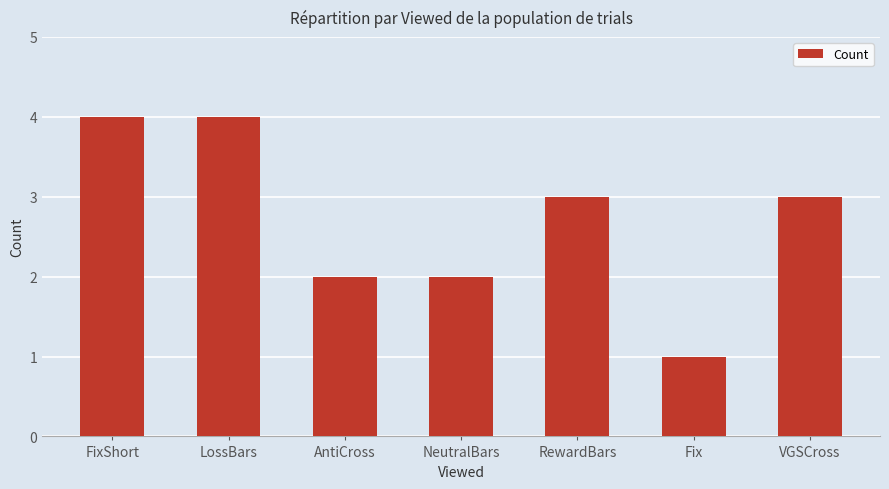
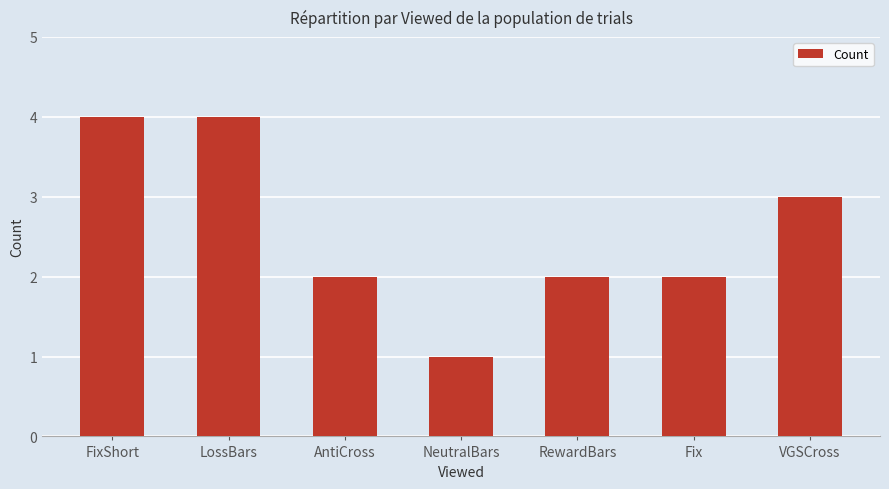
  {
    "FixShort": 4,
    "LossBars": 4,
    "AntiCross": 2,
-   "NeutralBars": 2,
-   "RewardBars": 3,
-   "Fix": 1,
+   "NeutralBars": 1,
+   "RewardBars": 2,
+   "Fix": 2,
    "VGSCross": 3
  }
